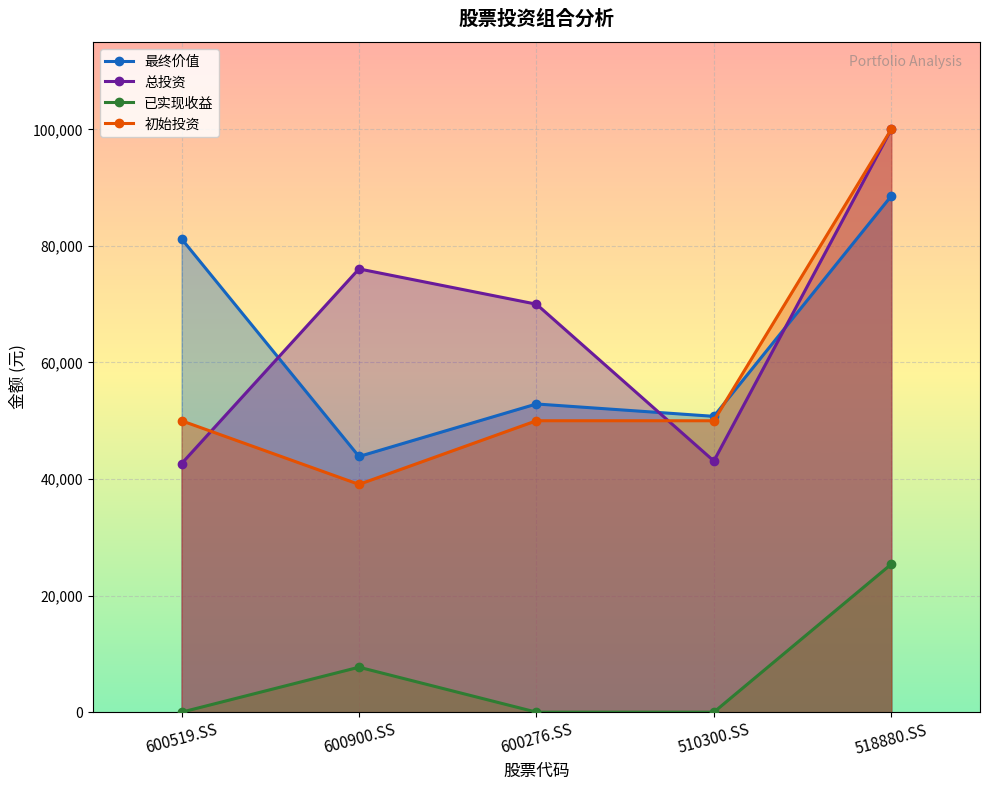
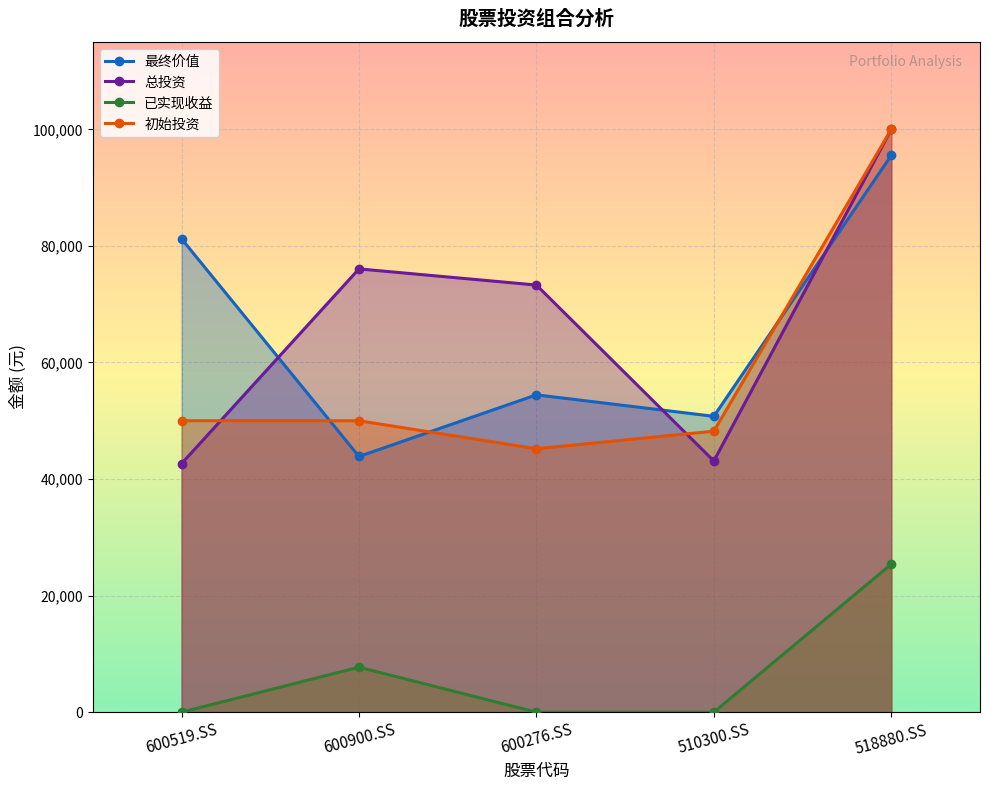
  {
    "最终价值": {
      "600519.SS": "81,000",
      "600900.SS": "44,000",
-     "600276.SS": "53,000",
+     "600276.SS": "54,000",
      "510300.SS": "51,000",
-     "518880.SS": "89,000"
+     "518880.SS": "96,000"
    },
    "总投资": {
      "600519.SS": "43,000",
      "600900.SS": "76,000",
-     "600276.SS": "70,000",
+     "600276.SS": "73,000",
      "510300.SS": "43,000"
    },
    "已实现收益": {
      "600519.SS": "0",
      "600900.SS": "8,000",
      "600276.SS": "0",
      "510300.SS": "0",
      "518880.SS": "25,000"
    },
    "初始投资": {
      "600519.SS": "50,000",
-     "600900.SS": "39,000",
-     "600276.SS": "50,000",
-     "510300.SS": "50,000"
+     "600900.SS": "50,000",
+     "600276.SS": "45,000",
+     "510300.SS": "48,000"
    }
  }
